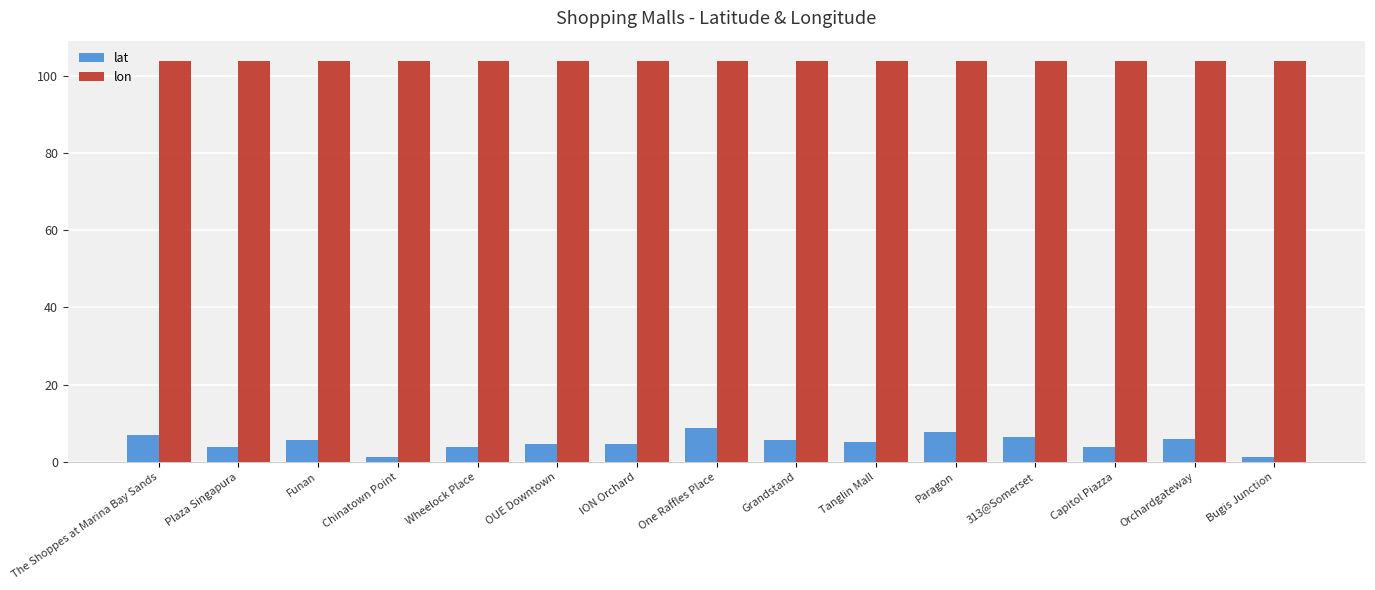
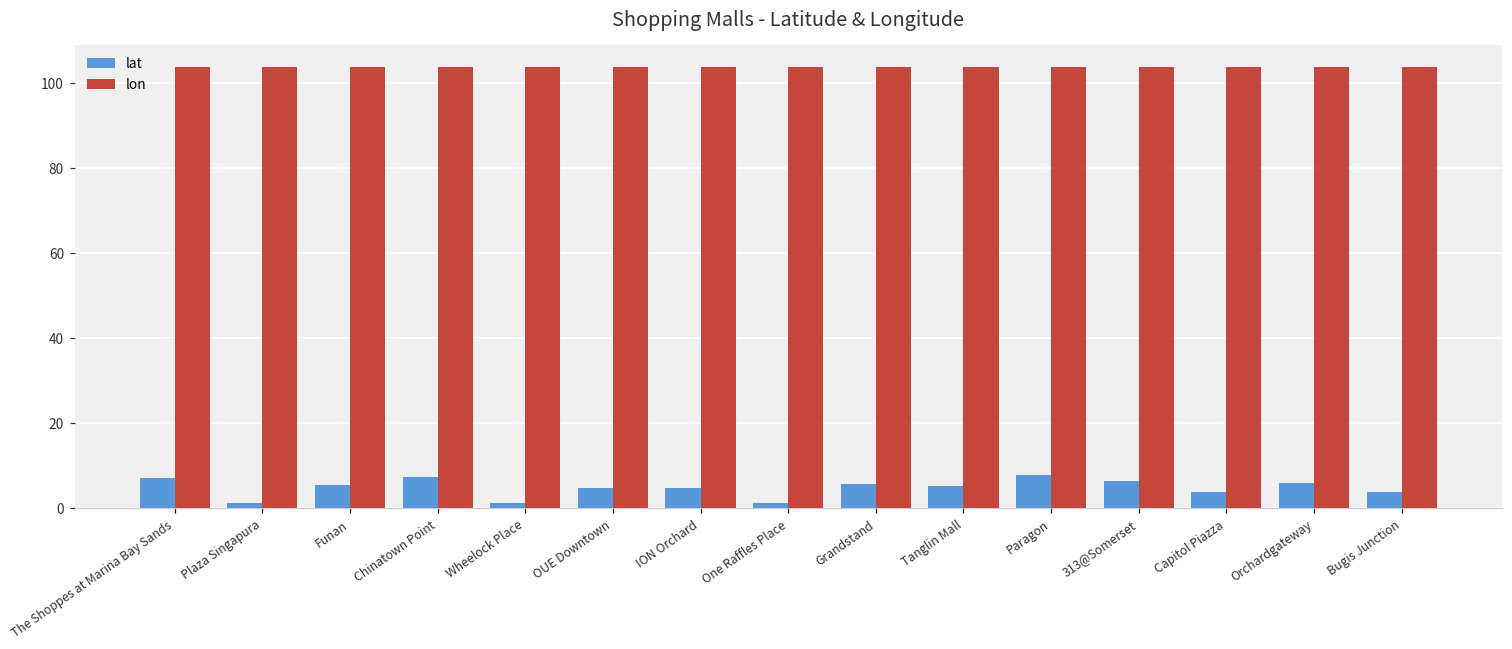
  {
    "lat": {
      "The Shoppes at Marina Bay Sands": 7,
-     "Plaza Singapura": 4,
+     "Plaza Singapura": 1,
      "Funan": 6,
-     "Chinatown Point": 1,
-     "Wheelock Place": 4,
+     "Chinatown Point": 7,
+     "Wheelock Place": 1,
      "OUE Downtown": 5,
      "ION Orchard": 5,
-     "One Raffles Place": 9,
+     "One Raffles Place": 1,
      "Grandstand": 6,
      "Tanglin Mall": 5,
      "Paragon": 8,
      "313@Somerset": 6,
      "Capitol Piazza": 4,
      "Orchardgateway": 6,
-     "Bugis Junction": 1
+     "Bugis Junction": 4
    },
    "lon": {
      "The Shoppes at Marina Bay Sands": 104,
      "Plaza Singapura": 104,
      "Funan": 104,
      "Chinatown Point": 104,
      "Wheelock Place": 104,
      "OUE Downtown": 104,
      "ION Orchard": 104,
      "One Raffles Place": 104,
      "Grandstand": 104,
      "Tanglin Mall": 104,
      "Paragon": 104,
      "313@Somerset": 104,
      "Capitol Piazza": 104,
      "Orchardgateway": 104,
      "Bugis Junction": 104
    }
  }
